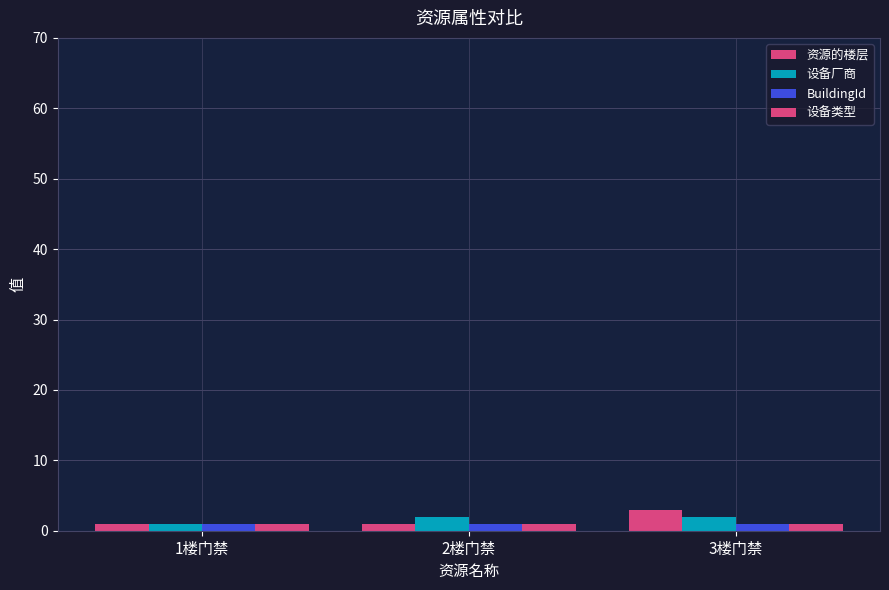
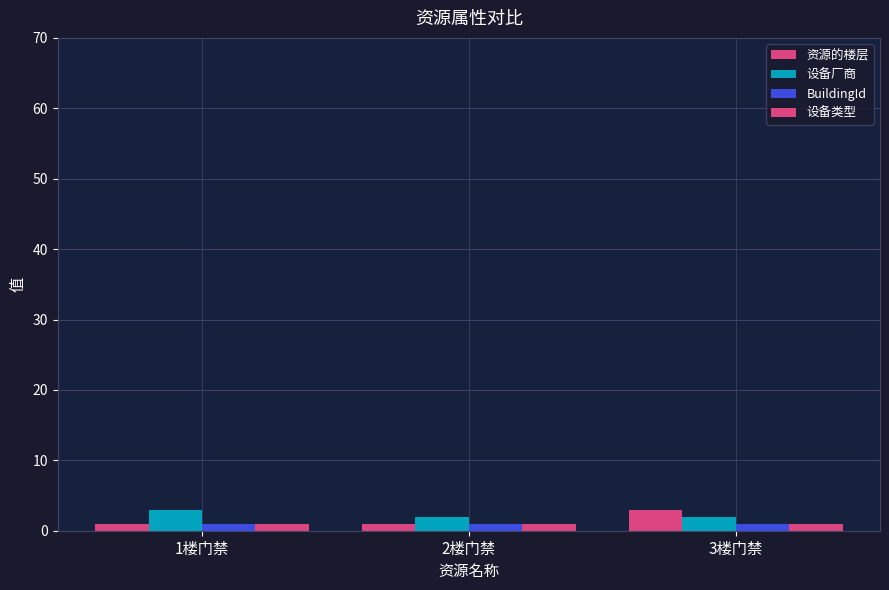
  {
    "设备厂商": {
-     "1楼门禁": 1,
+     "1楼门禁": 3,
      "2楼门禁": 2,
      "3楼门禁": 2
    },
    "BuildingId": {
      "1楼门禁": 1,
      "2楼门禁": 1,
      "3楼门禁": 1
    }
  }
